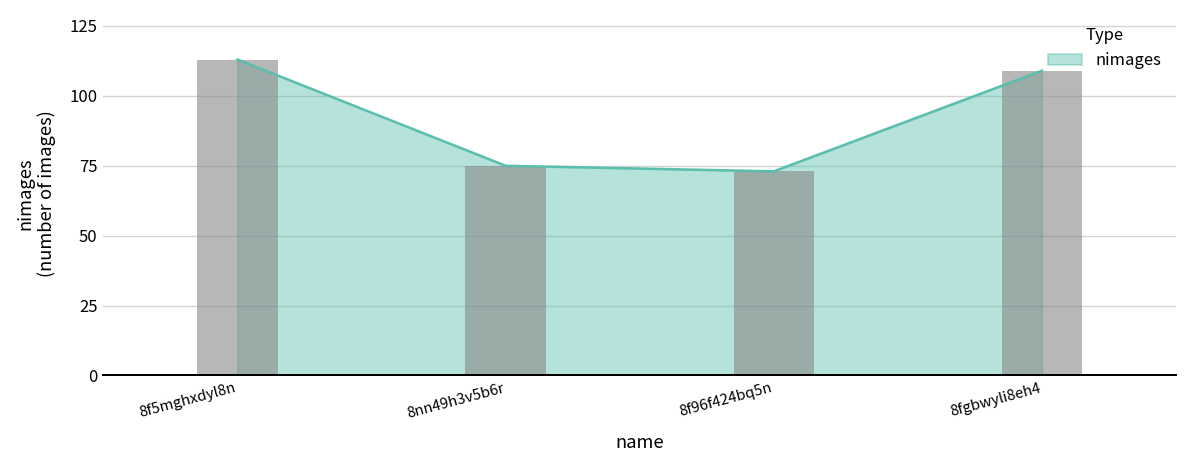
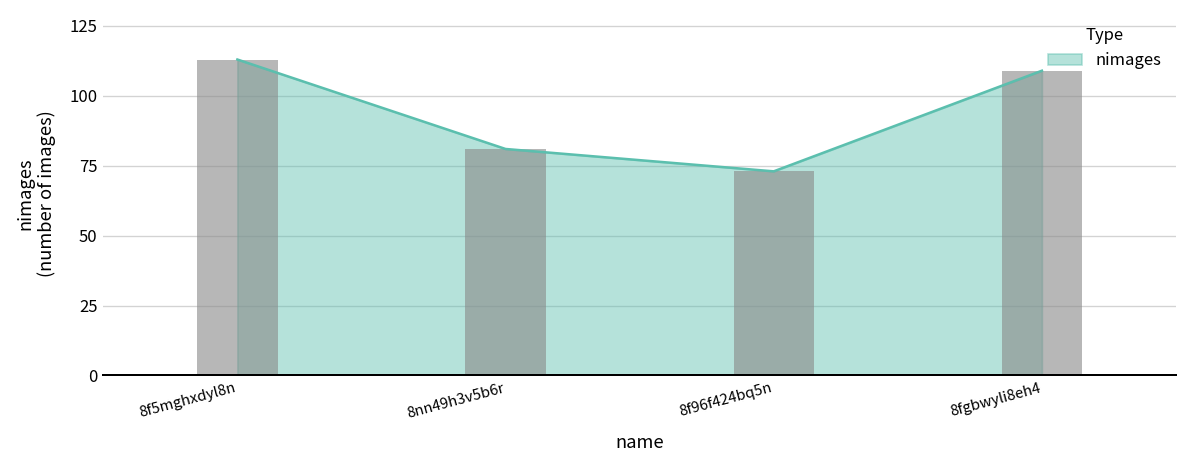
  {
    "8f5mghxdyl8n": 113,
-   "8nn49h3v5b6r": 75,
+   "8nn49h3v5b6r": 81,
    "8f96f424bq5n": 73,
    "8fgbwyli8eh4": 109
  }
